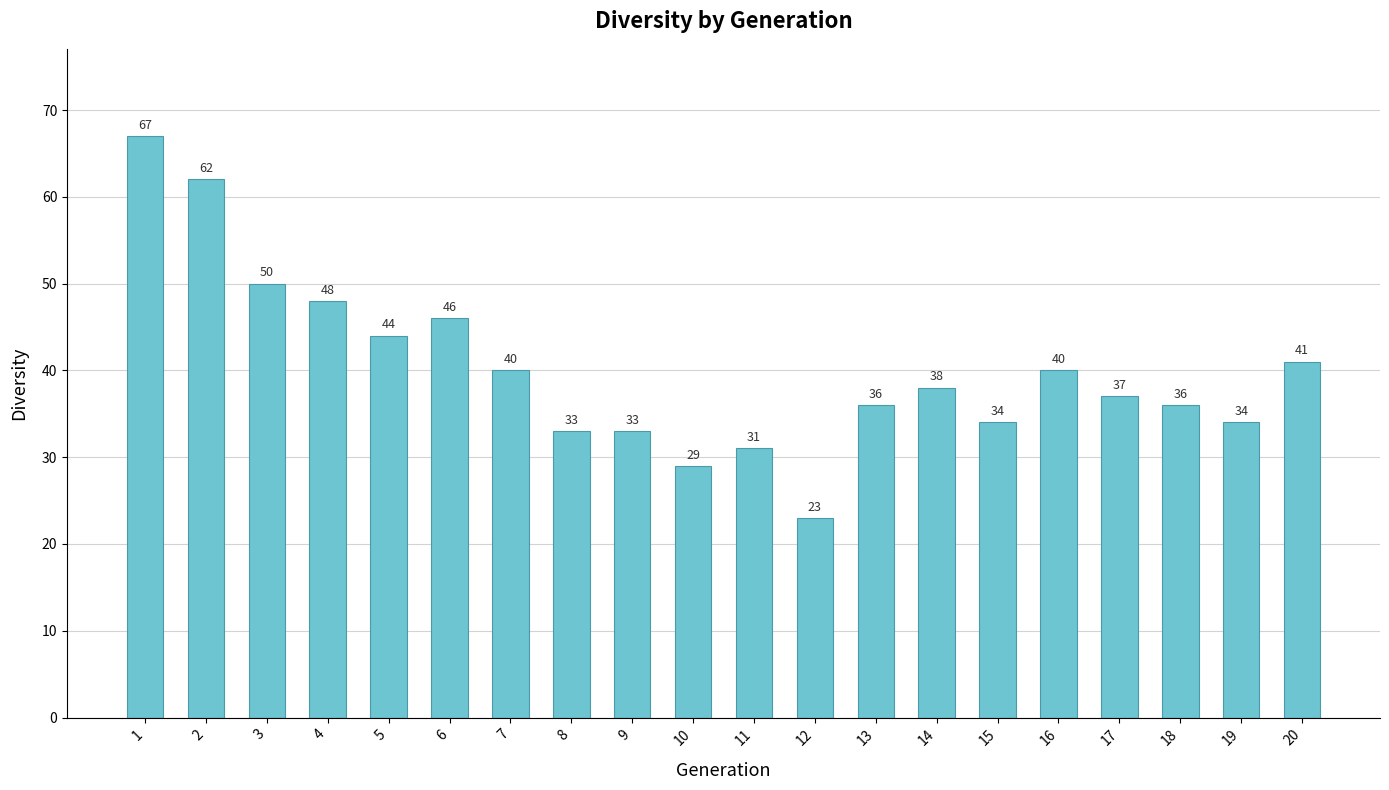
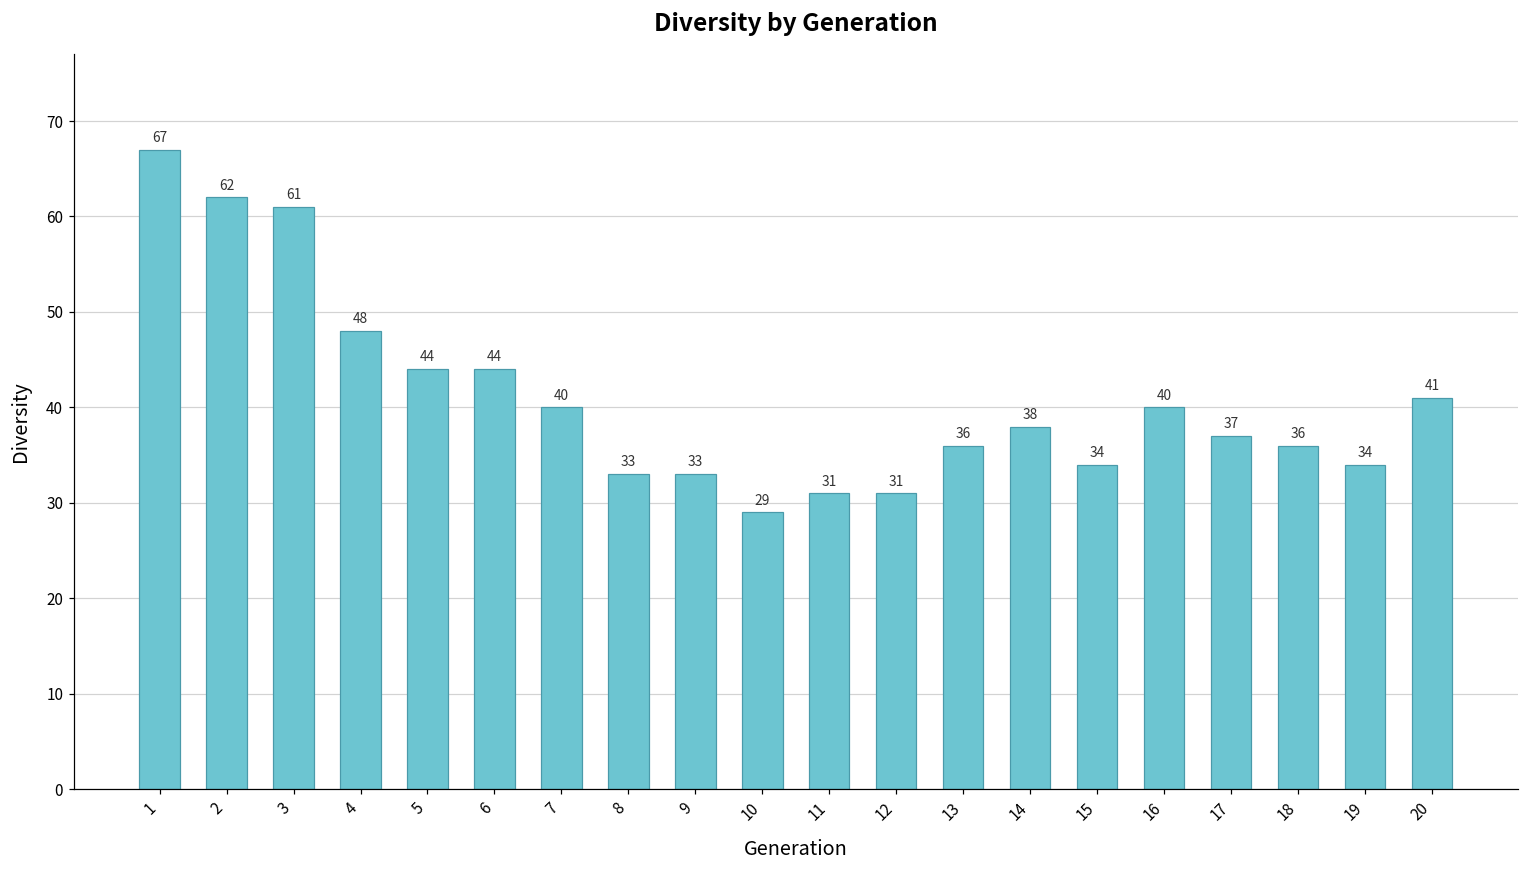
  {
    "1": 67,
    "2": 62,
-   "3": 50,
+   "3": 61,
    "4": 48,
    "5": 44,
-   "6": 46,
+   "6": 44,
    "7": 40,
    "8": 33,
    "9": 33,
    "10": 29,
    "11": 31,
-   "12": 23,
+   "12": 31,
    "13": 36,
    "14": 38,
    "15": 34,
    "16": 40,
    "17": 37,
    "18": 36,
    "19": 34,
    "20": 41
  }
